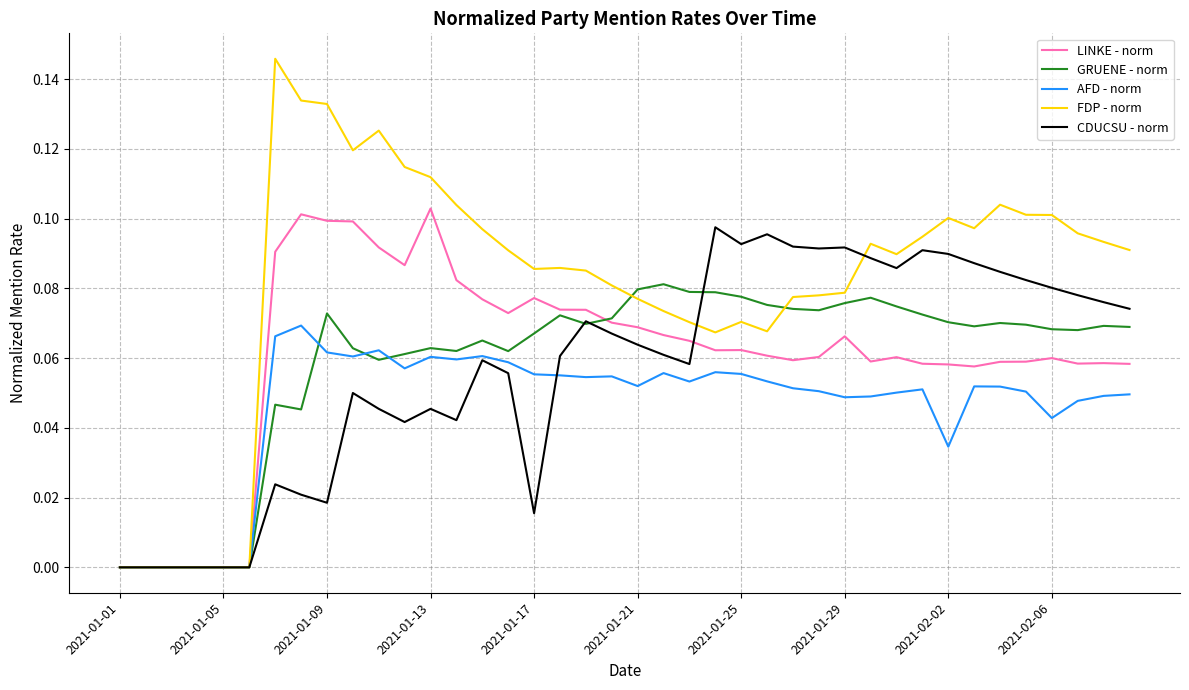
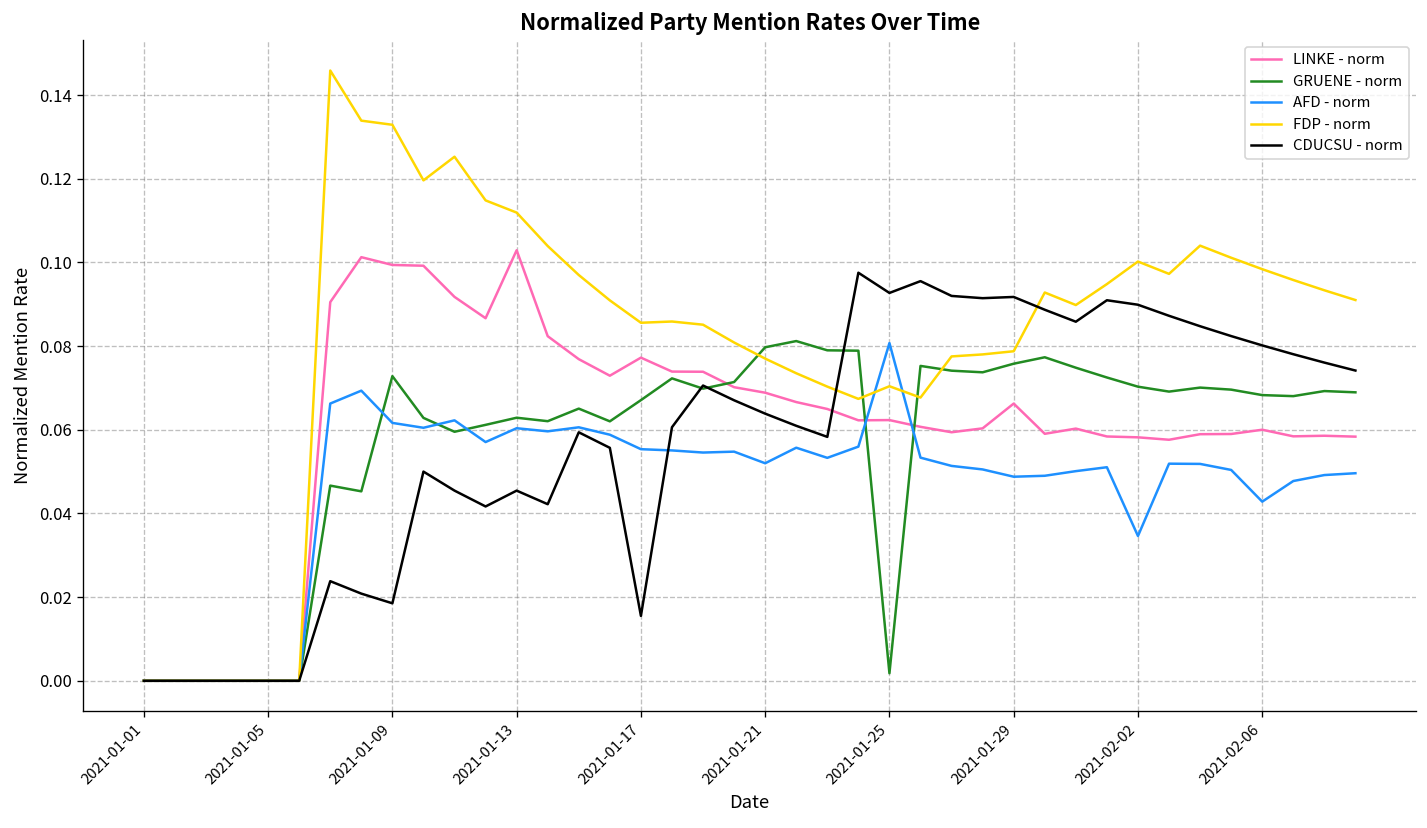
  {
    "LINKE - norm": {
      "2021-01-09": 0.099,
      "2021-01-13": 0.103,
      "2021-01-17": 0.077,
      "2021-01-21": 0.069,
      "2021-01-25": 0.062,
      "2021-01-29": 0.066,
      "2021-02-02": 0.058,
      "2021-02-06": 0.060
    },
    "GRUENE - norm": {
      "2021-01-09": 0.073,
      "2021-01-13": 0.063,
      "2021-01-17": 0.067,
      "2021-01-21": 0.080,
-     "2021-01-25": 0.078,
+     "2021-01-25": 0.002,
      "2021-01-29": 0.076,
      "2021-02-02": 0.070,
      "2021-02-06": 0.068
    },
    "AFD - norm": {
      "2021-01-09": 0.062,
      "2021-01-13": 0.060,
      "2021-01-17": 0.055,
      "2021-01-21": 0.052,
-     "2021-01-25": 0.055,
+     "2021-01-25": 0.081,
      "2021-01-29": 0.049,
      "2021-02-02": 0.035,
      "2021-02-06": 0.043
    },
    "FDP - norm": {
      "2021-01-09": 0.133,
      "2021-01-13": 0.112,
      "2021-01-17": 0.086,
      "2021-01-21": 0.077,
      "2021-01-25": 0.070,
      "2021-01-29": 0.079,
      "2021-02-02": 0.100,
-     "2021-02-06": 0.101
+     "2021-02-06": 0.098
    },
    "CDUCSU - norm": {
      "2021-01-09": 0.019,
      "2021-01-13": 0.045,
      "2021-01-17": 0.016,
      "2021-01-21": 0.064,
      "2021-01-25": 0.093,
      "2021-01-29": 0.092,
      "2021-02-02": 0.090,
      "2021-02-06": 0.080
    }
  }
